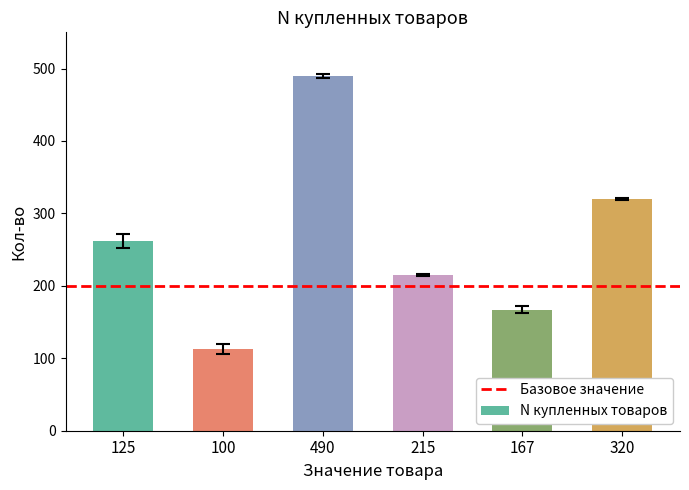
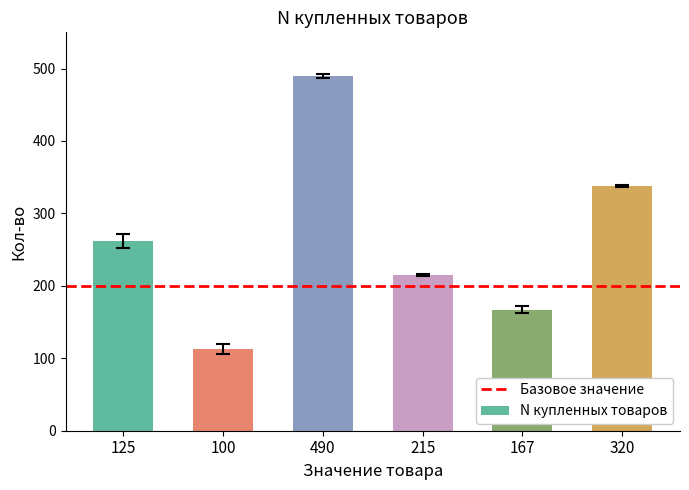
  {
    "N купленных товаров": {
      "125": 260,
      "100": 110,
      "490": 490,
      "215": 220,
      "167": 170,
-     "320": 320
+     "320": 340
    }
  }
